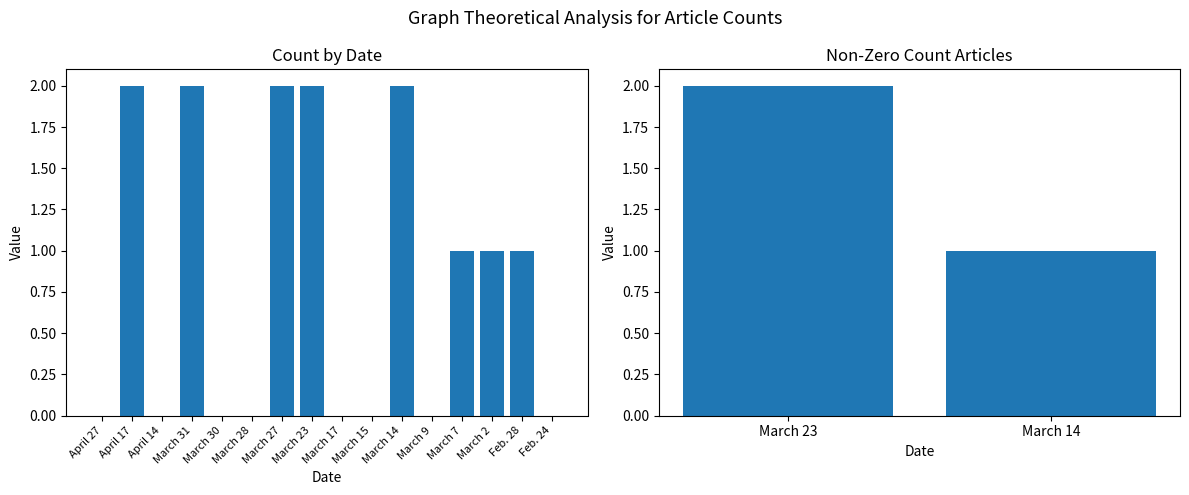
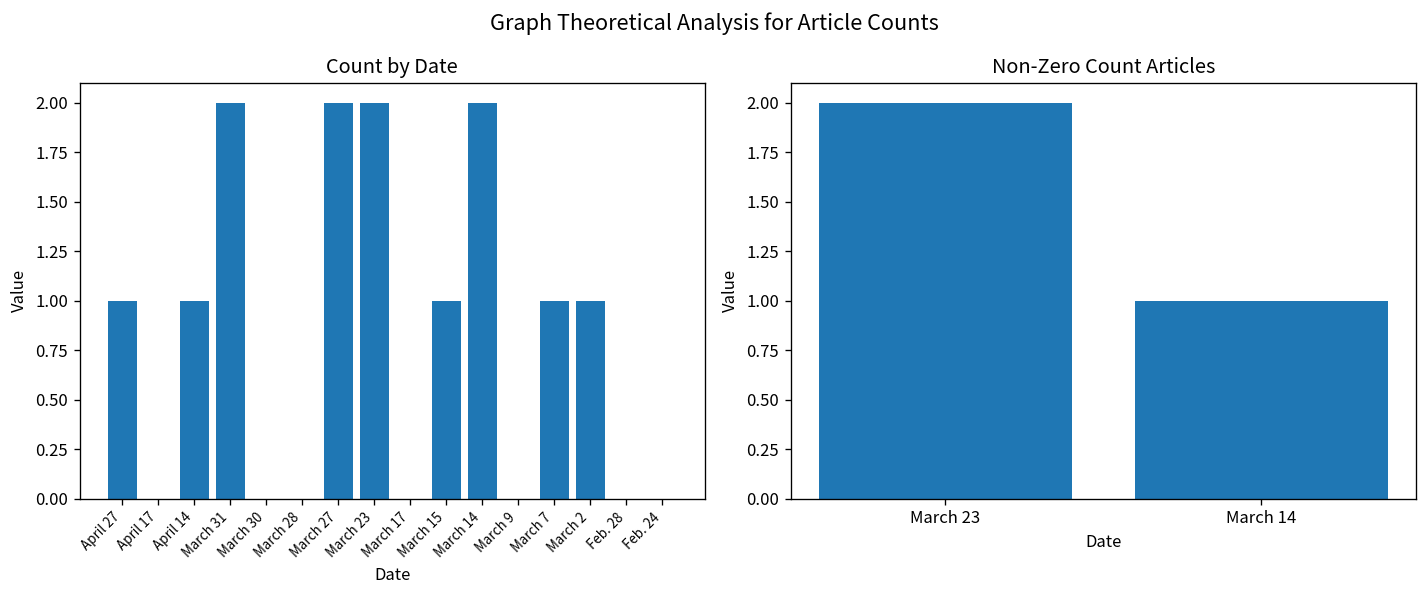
  {
    "Count by Date": {
-     "April 27": 0,
-     "April 17": 2,
-     "April 14": 0,
+     "April 27": 1,
+     "April 17": 0,
+     "April 14": 1,
      "March 31": 2,
      "March 30": 0,
      "March 28": 0,
      "March 27": 2,
      "March 23": 2,
      "March 17": 0,
-     "March 15": 0,
+     "March 15": 1,
      "March 14": 2,
      "March 9": 0,
      "March 7": 1,
      "March 2": 1,
-     "Feb. 28": 1,
+     "Feb. 28": 0,
      "Feb. 24": 0
    },
    "Non-Zero Count Articles": {
      "March 23": 2.00,
      "March 14": 1.00
    }
  }
